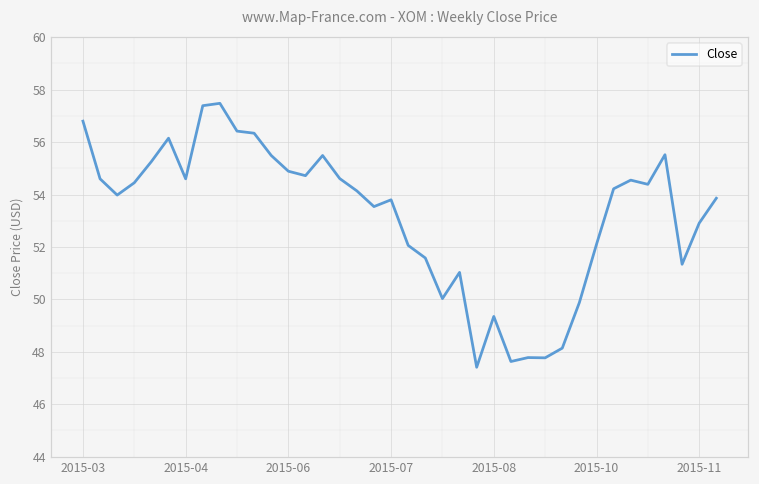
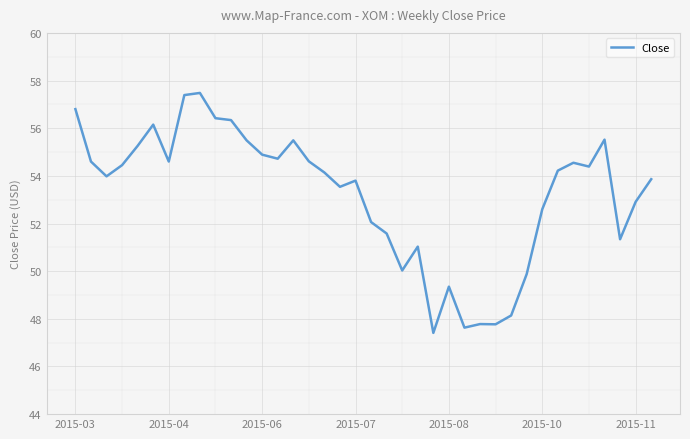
  {
    "2015-03": 56.8,
    "2015-04": 54.6,
    "2015-06": 54.9,
    "2015-07": 53.8,
    "2015-08": 49.4,
-   "2015-10": 52.1,
+   "2015-10": 52.6,
    "2015-11": 52.9
  }
